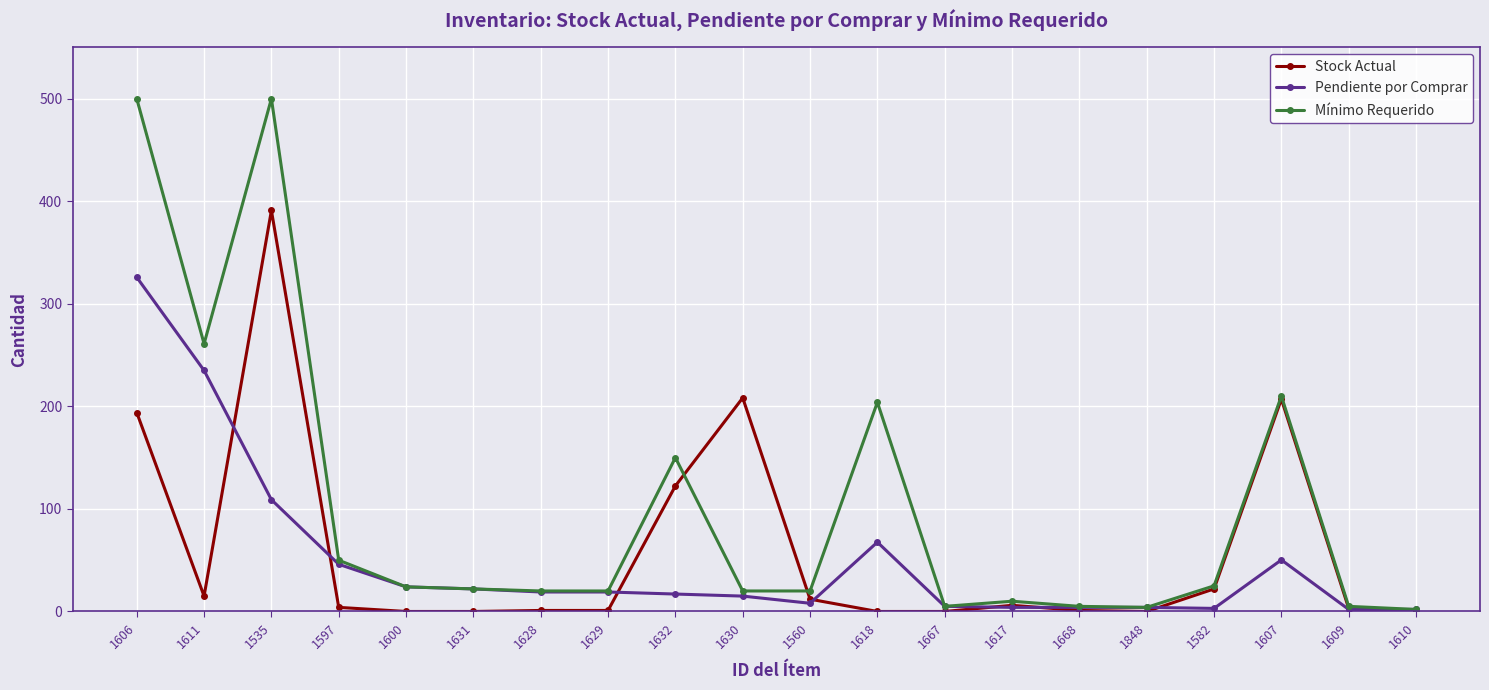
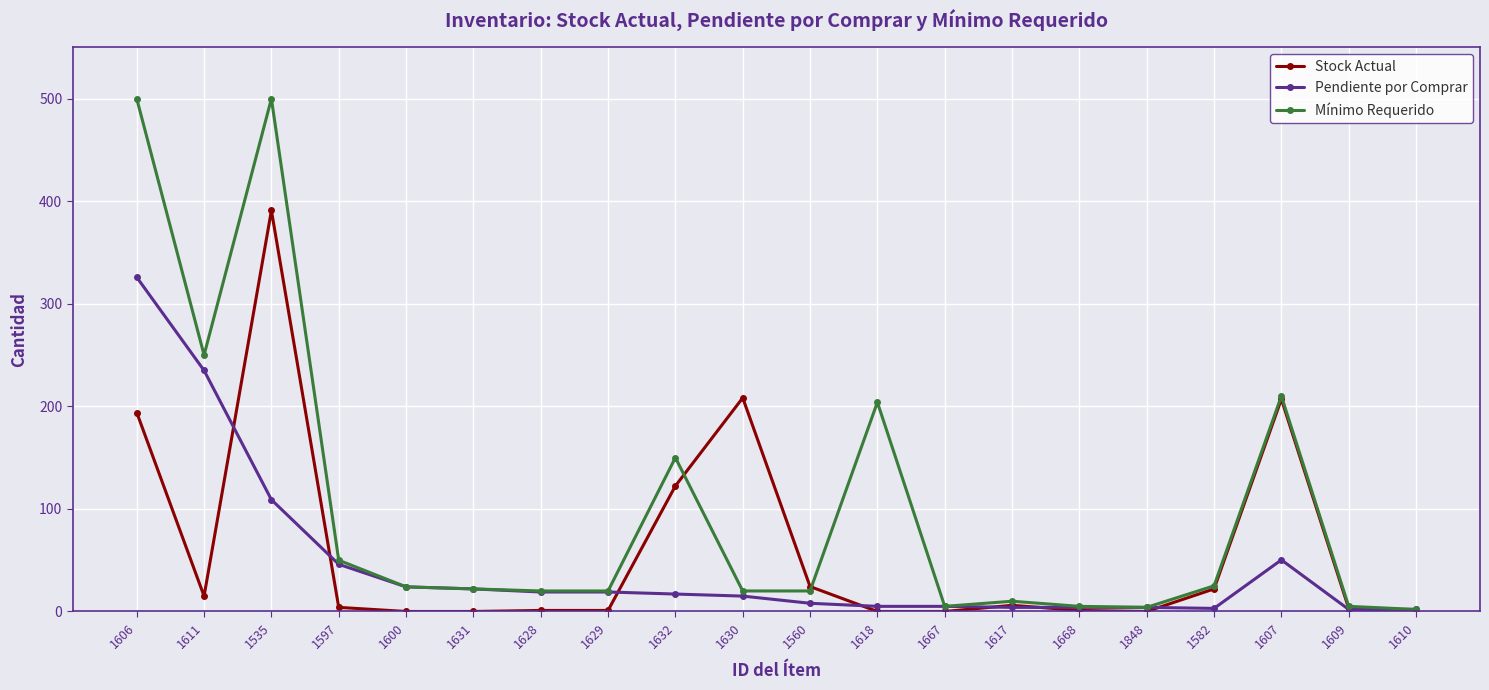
  {
    "Stock Actual": {
      "1606": 194,
      "1611": 15,
      "1535": 391,
      "1597": 4,
      "1600": 0,
      "1631": 0,
      "1628": 1,
      "1629": 1,
      "1632": 122,
      "1630": 208,
-     "1560": 12,
+     "1560": 24,
      "1618": 0,
      "1667": 0,
      "1668": 1,
      "1848": 0,
      "1582": 22,
      "1607": 207
    },
    "Pendiente por Comprar": {
      "1606": 326,
      "1611": 235,
      "1535": 109,
      "1597": 46,
      "1632": 17,
      "1630": 15,
      "1560": 8,
-     "1618": 68,
+     "1618": 5,
      "1582": 3,
      "1607": 50
    },
    "Mínimo Requerido": {
      "1606": 500,
-     "1611": 261,
+     "1611": 250,
      "1535": 500,
      "1597": 50,
      "1632": 150,
      "1630": 20,
      "1560": 20,
      "1618": 204,
      "1617": 10,
      "1582": 25,
      "1607": 210
    }
  }
